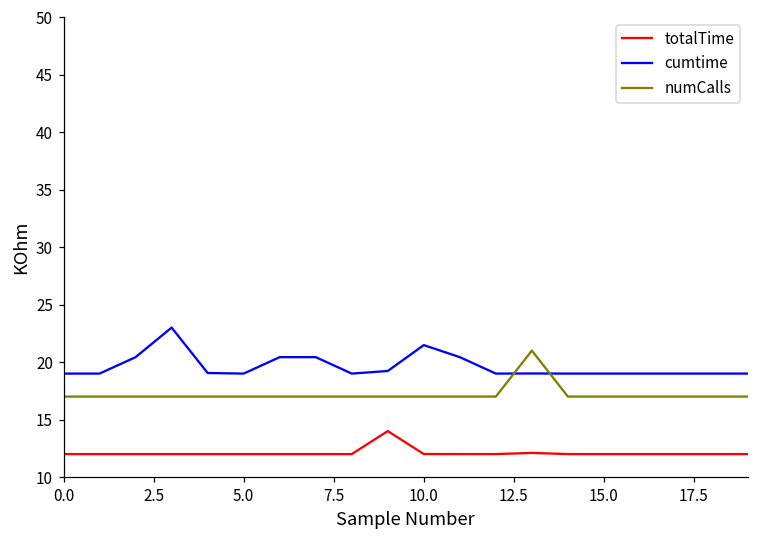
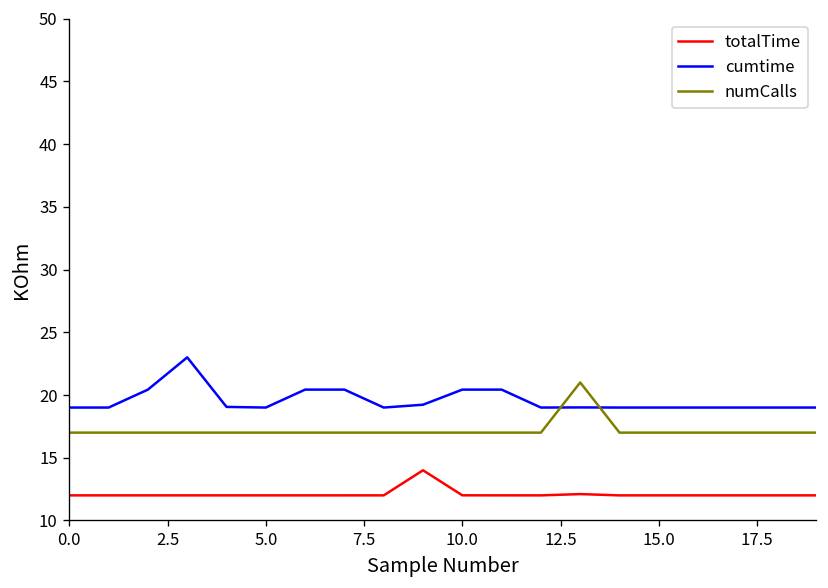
  {
    "totalTime": {
      "0.0": 12.0,
      "5.0": 12.0,
      "10.0": 12.0,
      "15.0": 12.0
    },
    "cumtime": {
      "0.0": 19.0,
      "5.0": 19.0,
-     "10.0": 21.5,
+     "10.0": 20.4,
      "15.0": 19.0
    },
    "numCalls": {
      "0.0": 17.0,
      "5.0": 17.0,
      "10.0": 17.0,
      "15.0": 17.0
    }
  }
